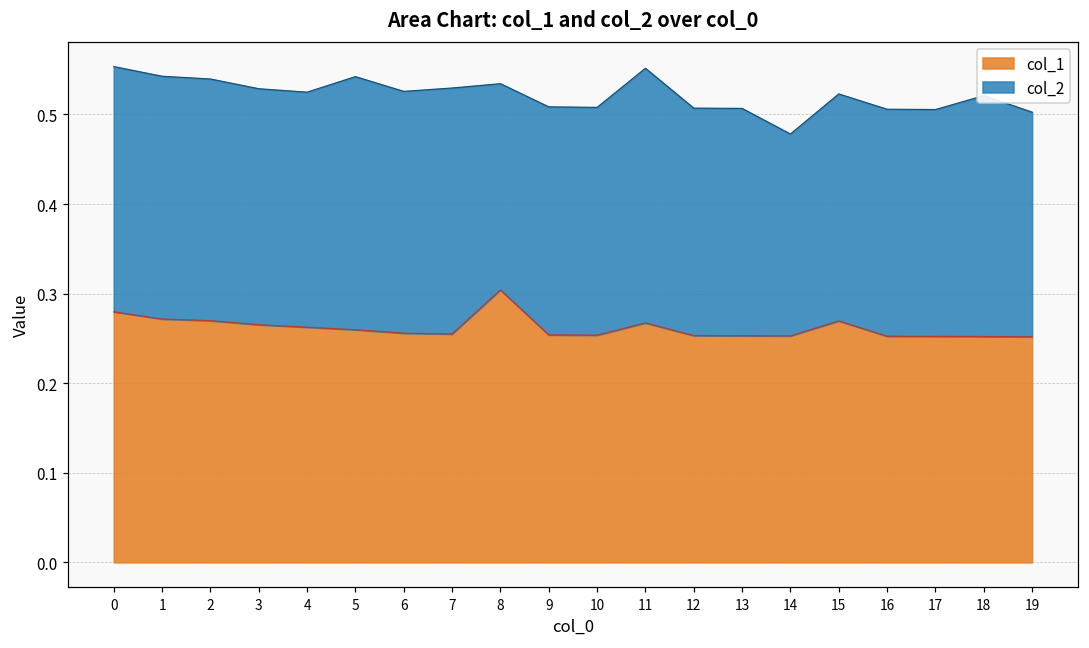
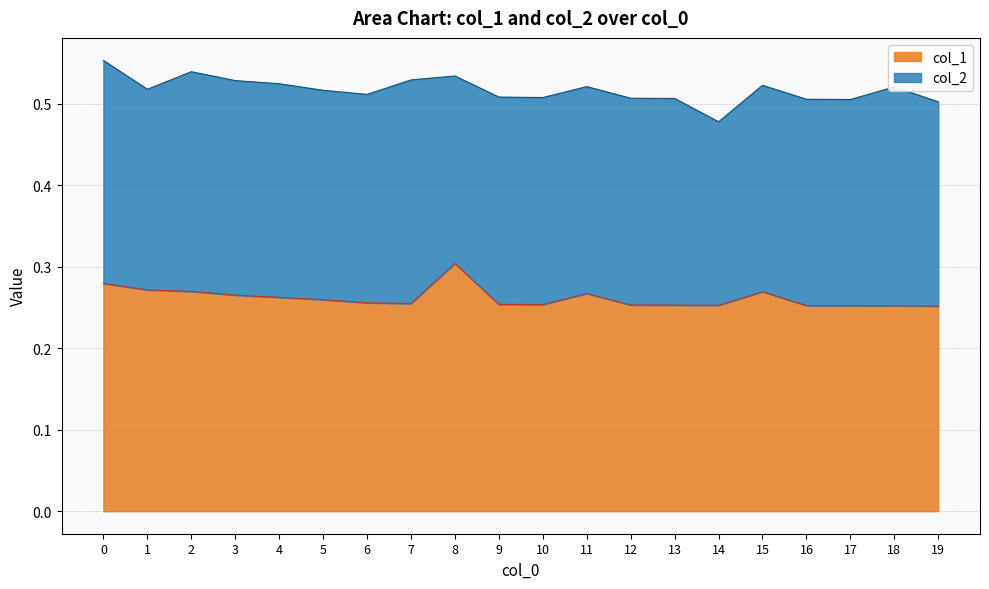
  {
    "col_1": {
      "0": 0.28,
      "1": 0.27,
      "2": 0.27,
      "3": 0.27,
      "4": 0.26,
      "5": 0.26,
      "6": 0.26,
      "7": 0.25,
      "8": 0.30,
      "9": 0.25,
      "10": 0.25,
      "11": 0.27,
      "12": 0.25,
      "13": 0.25,
      "14": 0.25,
      "15": 0.27,
      "16": 0.25,
      "17": 0.25,
      "18": 0.25,
      "19": 0.25
    },
    "col_2": {
      "0": 0.27,
-     "1": 0.27,
+     "1": 0.25,
      "2": 0.27,
      "3": 0.26,
      "4": 0.26,
-     "5": 0.28,
-     "6": 0.27,
+     "5": 0.26,
+     "6": 0.26,
      "7": 0.27,
      "8": 0.23,
      "9": 0.25,
      "10": 0.25,
-     "11": 0.28,
+     "11": 0.25,
      "12": 0.25,
      "13": 0.25,
      "14": 0.23,
      "15": 0.25,
      "16": 0.25,
      "17": 0.25,
      "19": 0.25
    }
  }
